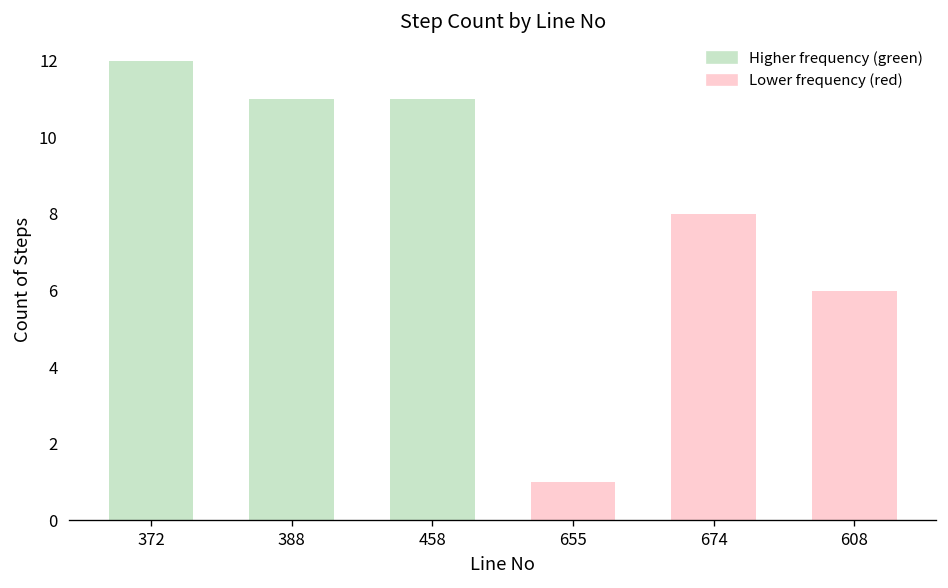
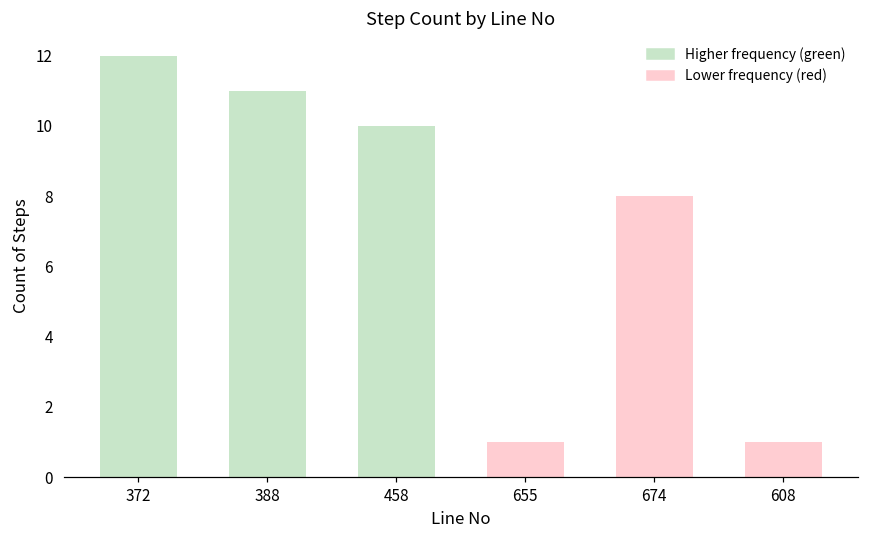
  {
    "372": 12,
    "388": 11,
-   "458": 11,
+   "458": 10,
    "655": 1,
    "674": 8,
-   "608": 6
+   "608": 1
  }
